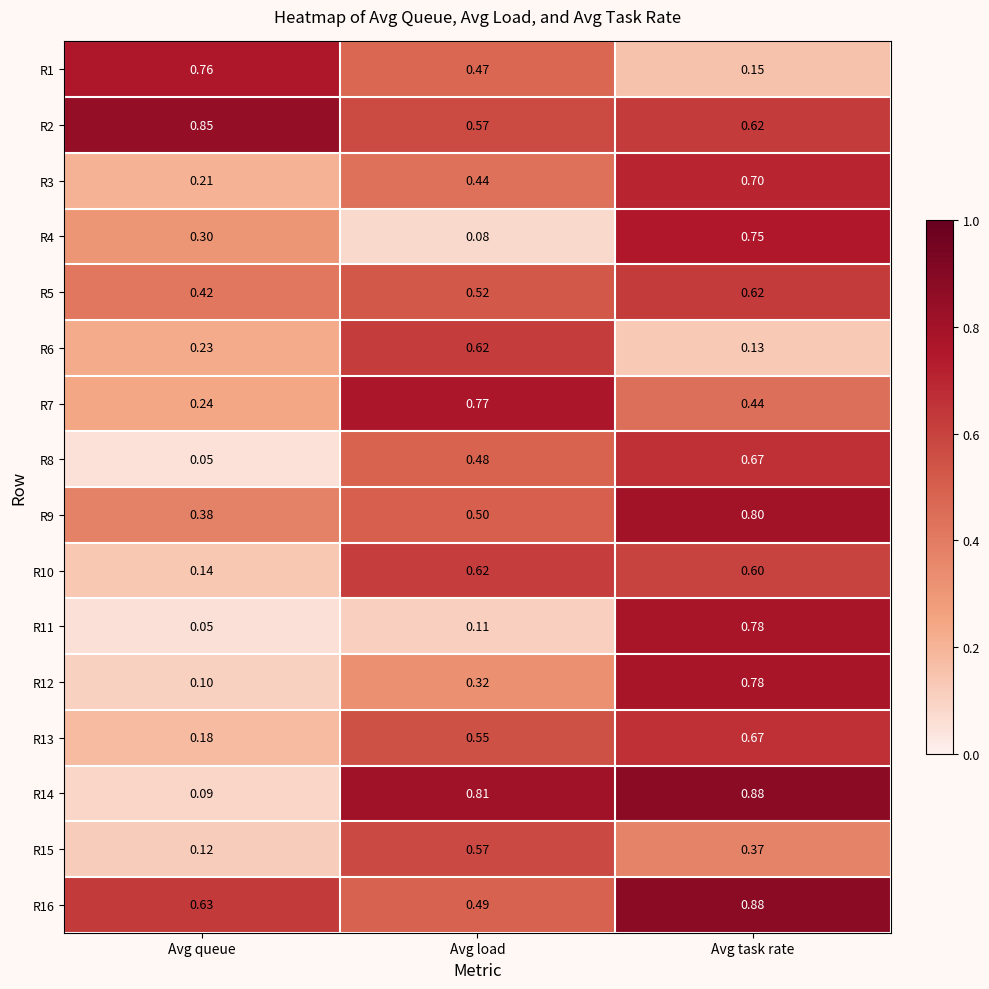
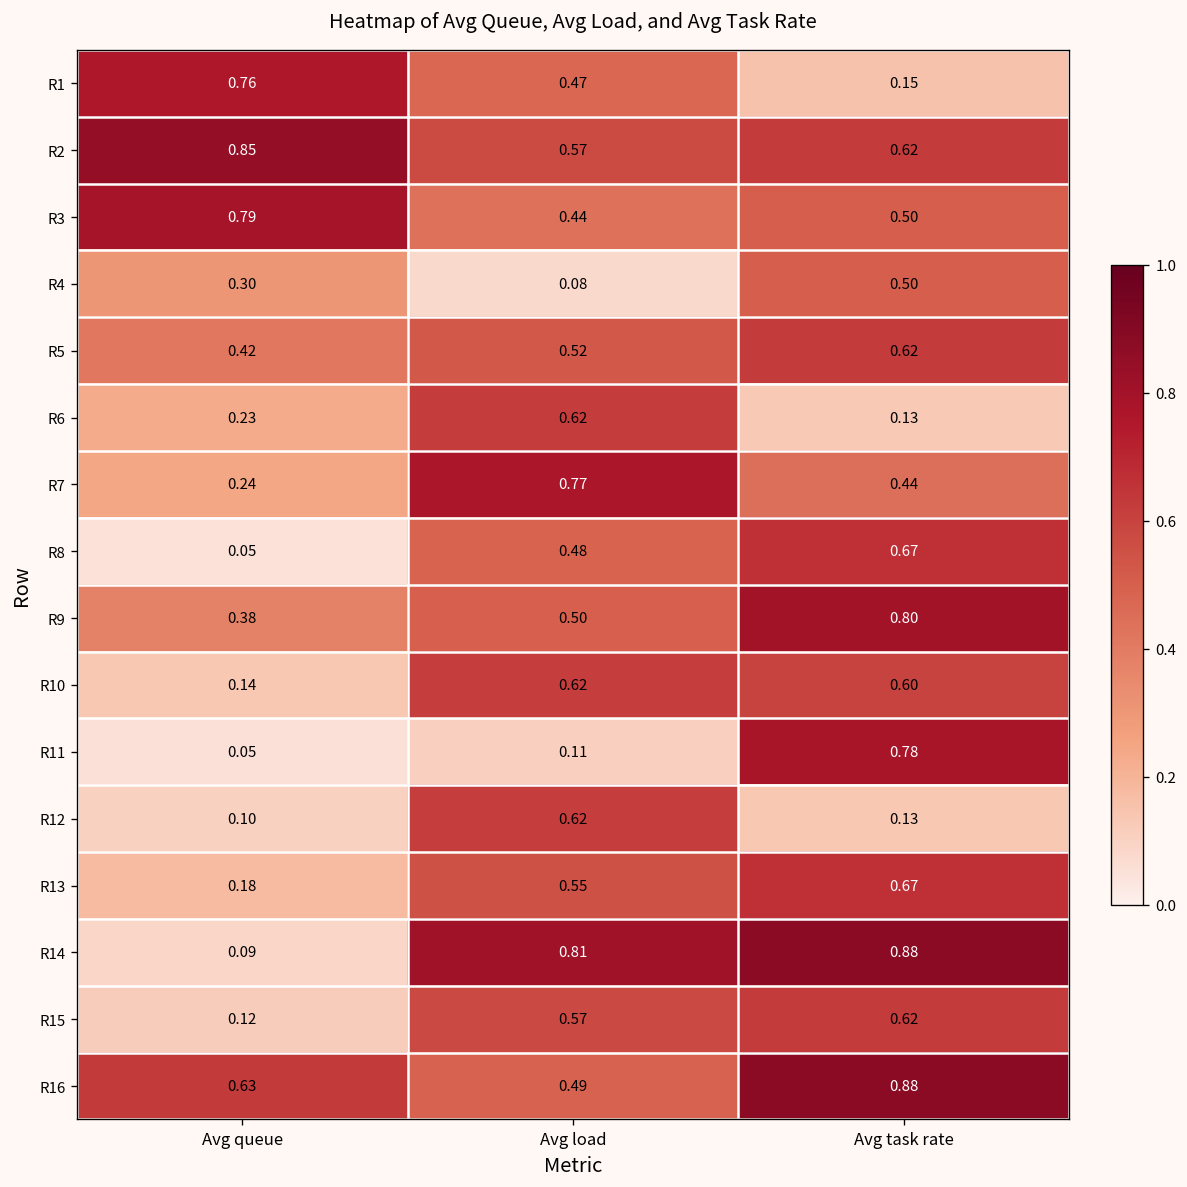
  {
    "R1": {
      "Avg queue": 0.76,
      "Avg load": 0.47,
      "Avg task rate": 0.15
    },
    "R2": {
      "Avg queue": 0.85,
      "Avg load": 0.57,
      "Avg task rate": 0.62
    },
    "R3": {
-     "Avg queue": 0.21,
+     "Avg queue": 0.79,
      "Avg load": 0.44,
-     "Avg task rate": 0.70
+     "Avg task rate": 0.50
    },
    "R4": {
      "Avg queue": 0.30,
      "Avg load": 0.08,
-     "Avg task rate": 0.75
+     "Avg task rate": 0.50
    },
    "R5": {
      "Avg queue": 0.42,
      "Avg load": 0.52,
      "Avg task rate": 0.62
    },
    "R6": {
      "Avg queue": 0.23,
      "Avg load": 0.62,
      "Avg task rate": 0.13
    },
    "R7": {
      "Avg queue": 0.24,
      "Avg load": 0.77,
      "Avg task rate": 0.44
    },
    "R8": {
      "Avg queue": 0.05,
      "Avg load": 0.48,
      "Avg task rate": 0.67
    },
    "R9": {
      "Avg queue": 0.38,
      "Avg load": 0.50,
      "Avg task rate": 0.80
    },
    "R10": {
      "Avg queue": 0.14,
      "Avg load": 0.62,
      "Avg task rate": 0.60
    },
    "R11": {
      "Avg queue": 0.05,
      "Avg load": 0.11,
      "Avg task rate": 0.78
    },
    "R12": {
      "Avg queue": 0.10,
-     "Avg load": 0.32,
-     "Avg task rate": 0.78
+     "Avg load": 0.62,
+     "Avg task rate": 0.13
    },
    "R13": {
      "Avg queue": 0.18,
      "Avg load": 0.55,
      "Avg task rate": 0.67
    },
    "R14": {
      "Avg queue": 0.09,
      "Avg load": 0.81,
      "Avg task rate": 0.88
    },
    "R15": {
      "Avg queue": 0.12,
      "Avg load": 0.57,
-     "Avg task rate": 0.37
+     "Avg task rate": 0.62
    },
    "R16": {
      "Avg queue": 0.63,
      "Avg load": 0.49,
      "Avg task rate": 0.88
    }
  }
